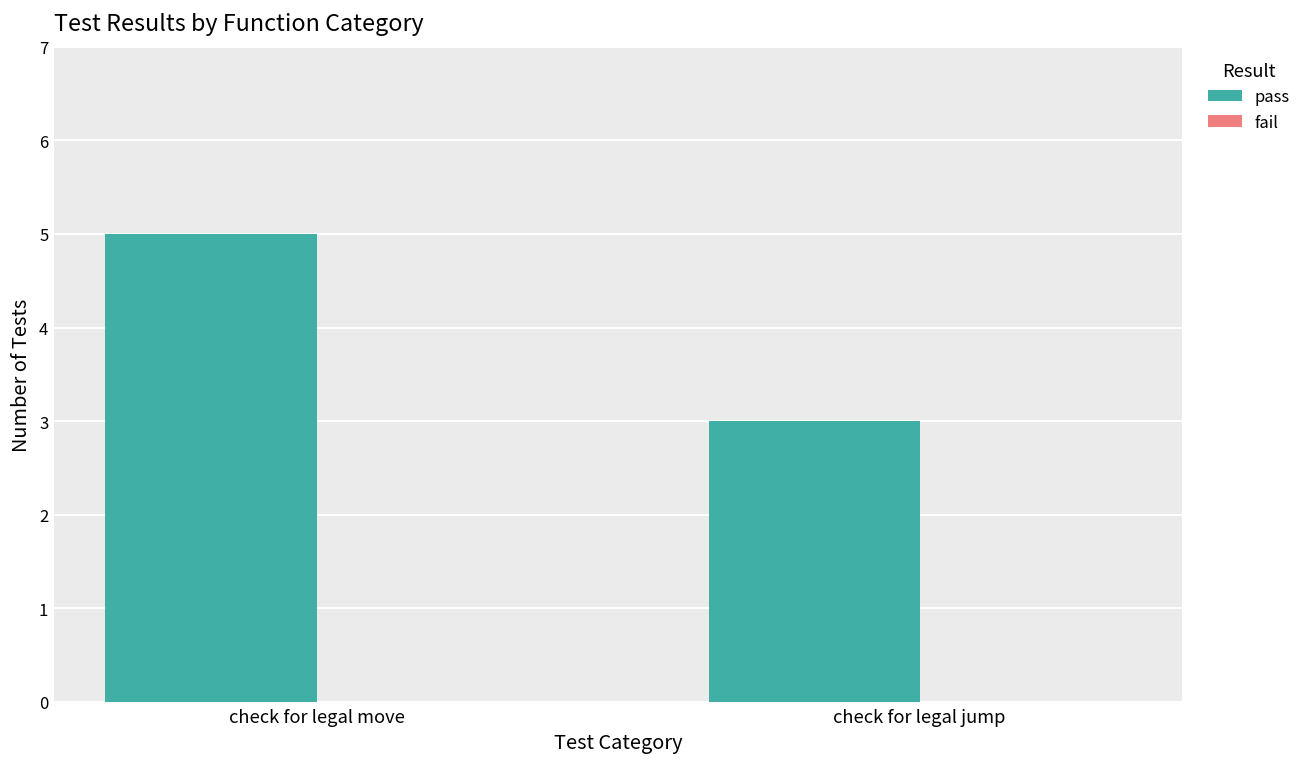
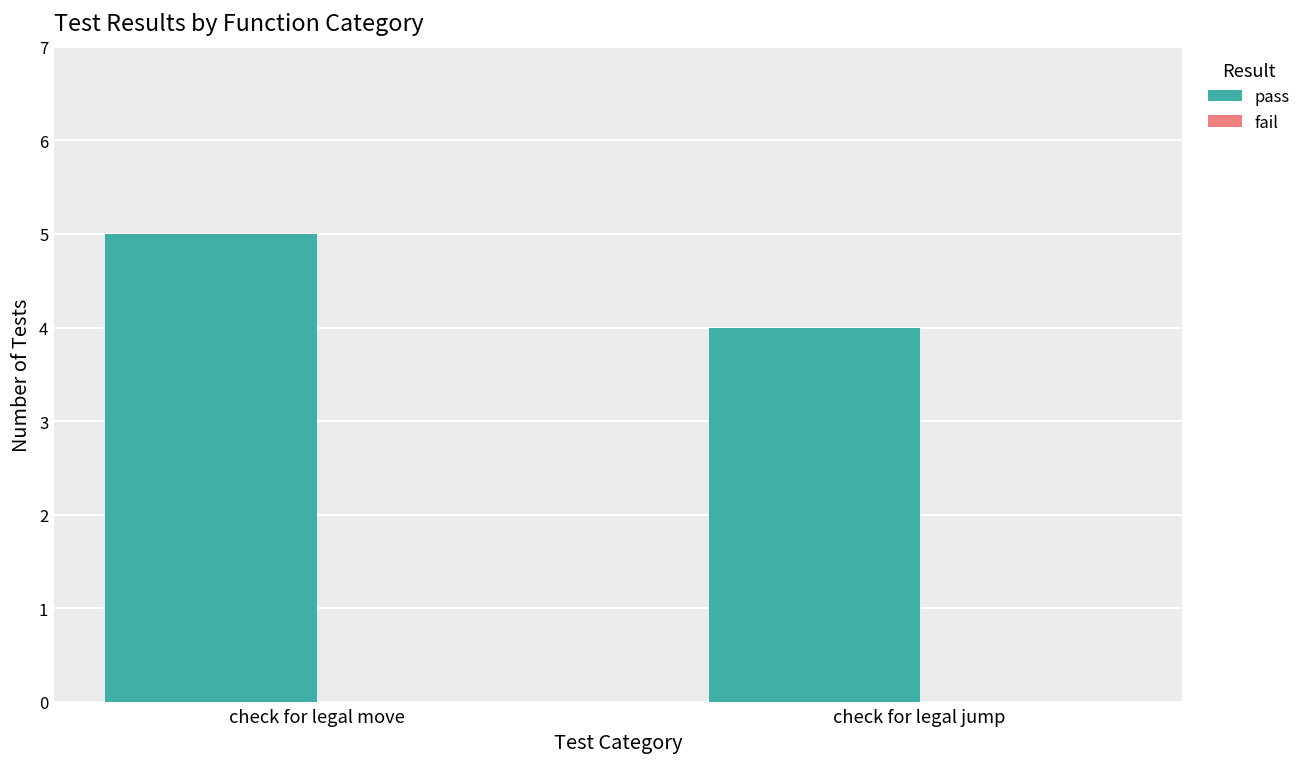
  {
    "pass": {
      "check for legal move": 5,
-     "check for legal jump": 3
+     "check for legal jump": 4
    },
    "fail": {
      "check for legal move": 0,
      "check for legal jump": 0
    }
  }
